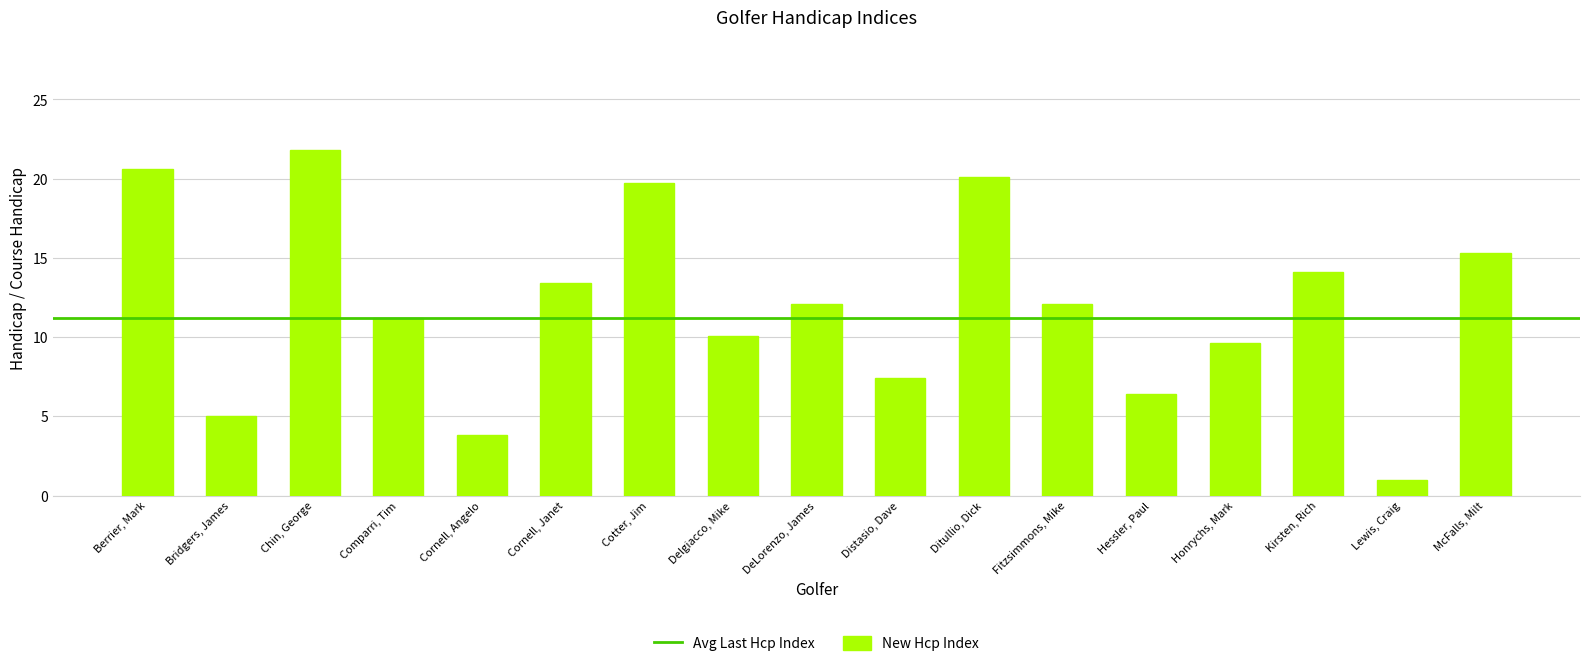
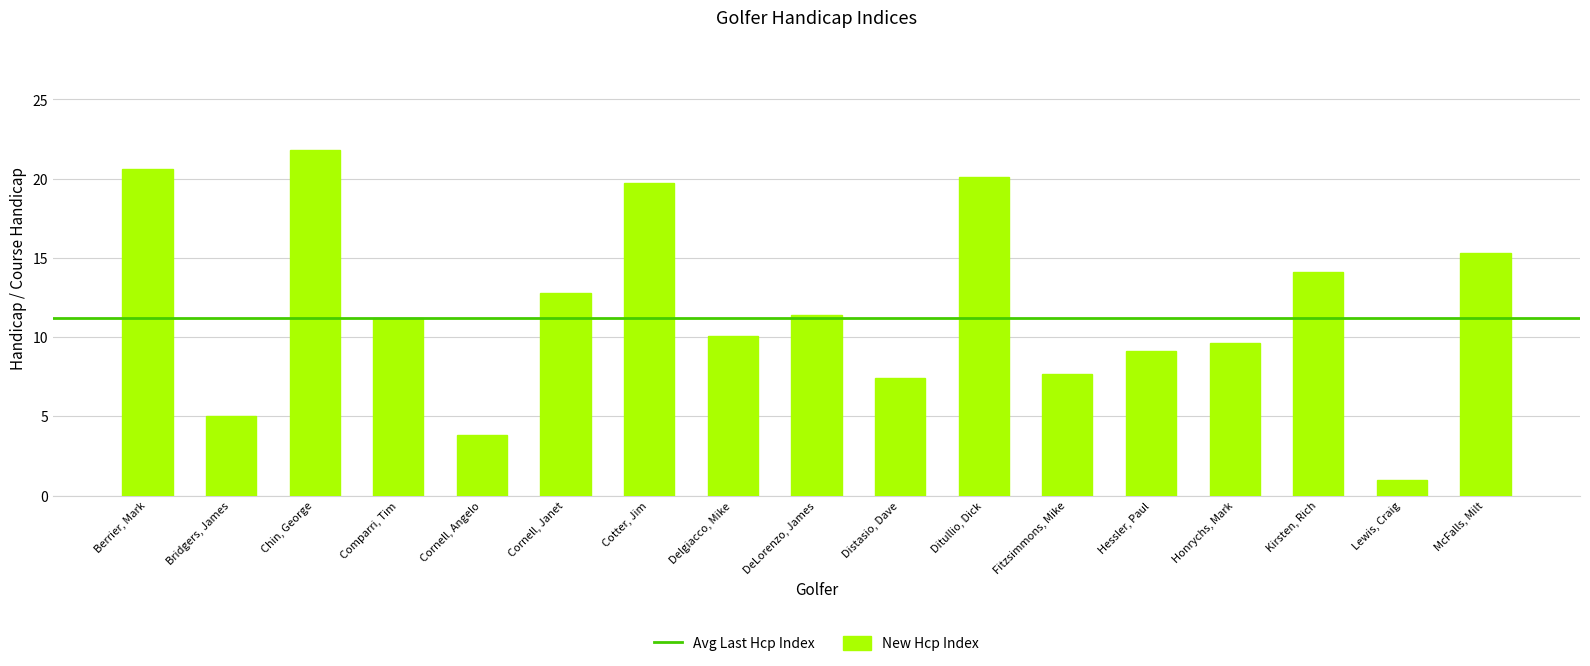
  {
    "Berrier, Mark": 20.6,
    "Bridgers, James": 5.0,
    "Chin, George": 21.8,
    "Comparri, Tim": 11.2,
    "Cornell, Angelo": 3.8,
-   "Cornell, Janet": 13.4,
+   "Cornell, Janet": 12.8,
    "Cotter, Jim": 19.7,
    "Delgiacco, Mike": 10.1,
-   "DeLorenzo, James": 12.1,
+   "DeLorenzo, James": 11.4,
    "Distasio, Dave": 7.4,
    "Ditullio, Dick": 20.1,
-   "Fitzsimmons, Mike": 12.1,
-   "Hessler, Paul": 6.4,
+   "Fitzsimmons, Mike": 7.7,
+   "Hessler, Paul": 9.1,
    "Honrychs, Mark": 9.6,
    "Kirsten, Rich": 14.1,
    "Lewis, Craig": 1.0,
    "McFalls, Milt": 15.3
  }
